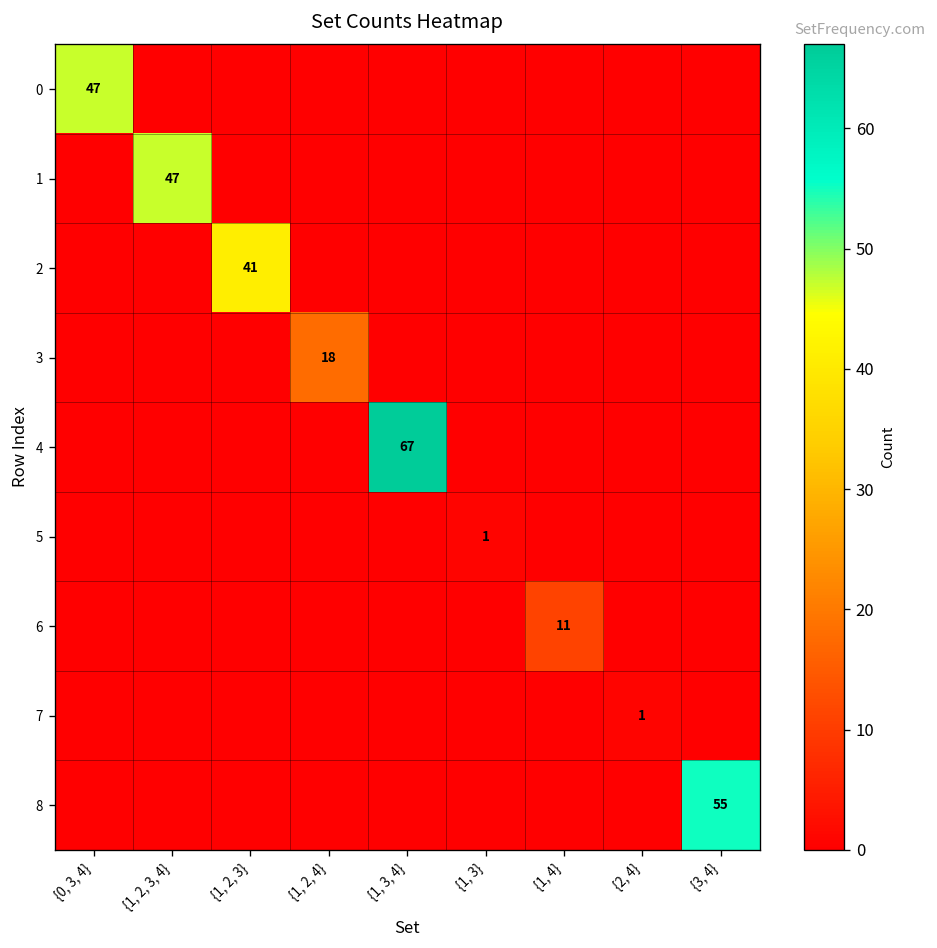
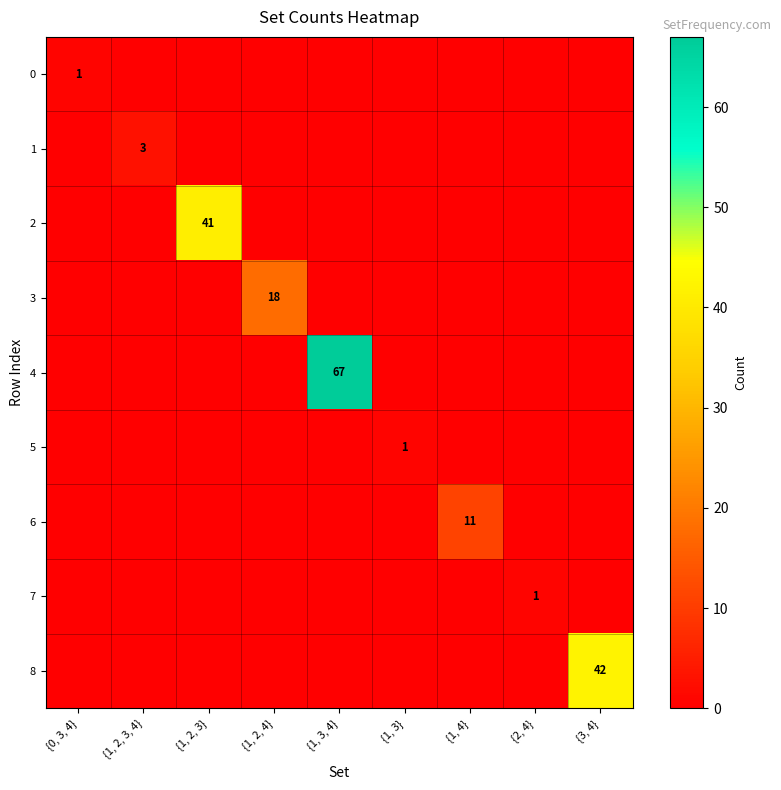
  {
    "0": {
-     "{0, 3, 4}": 47
+     "{0, 3, 4}": 1
    },
    "1": {
-     "{1, 2, 3, 4}": 47
+     "{1, 2, 3, 4}": 3
    },
    "2": {
      "{1, 2, 3}": 41
    },
    "3": {
      "{1, 2, 4}": 18
    },
    "4": {
      "{1, 3, 4}": 67
    },
    "5": {
      "{1, 3}": 1
    },
    "6": {
      "{1, 4}": 11
    },
    "7": {
      "{2, 4}": 1
    },
    "8": {
-     "{3, 4}": 55
+     "{3, 4}": 42
    }
  }
